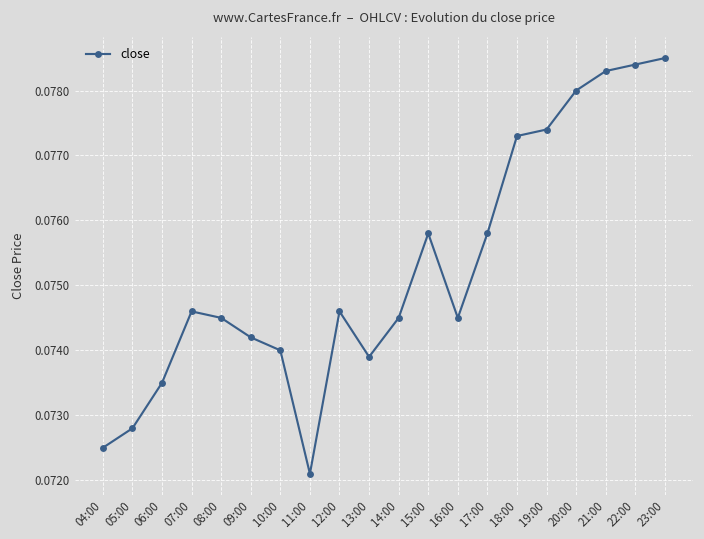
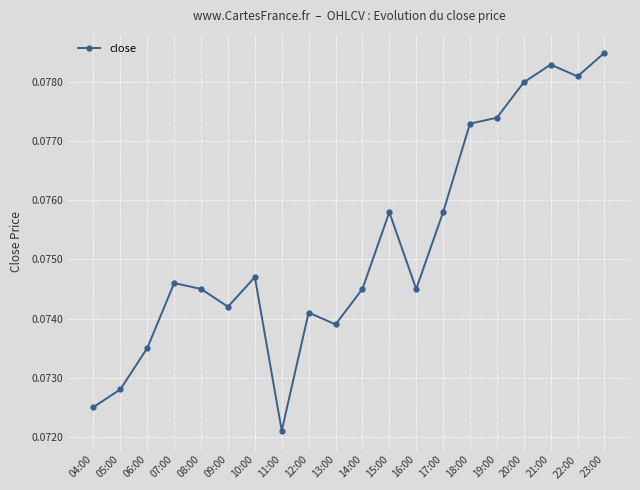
  {
    "04:00": 0.0725,
    "05:00": 0.0728,
    "06:00": 0.0735,
    "07:00": 0.0746,
    "08:00": 0.0745,
    "09:00": 0.0742,
-   "10:00": 0.0740,
+   "10:00": 0.0747,
    "11:00": 0.0721,
-   "12:00": 0.0746,
+   "12:00": 0.0741,
    "13:00": 0.0739,
    "14:00": 0.0745,
    "15:00": 0.0758,
    "16:00": 0.0745,
    "17:00": 0.0758,
    "18:00": 0.0773,
    "19:00": 0.0774,
    "20:00": 0.0780,
    "21:00": 0.0783,
-   "22:00": 0.0784,
+   "22:00": 0.0781,
    "23:00": 0.0785
  }
